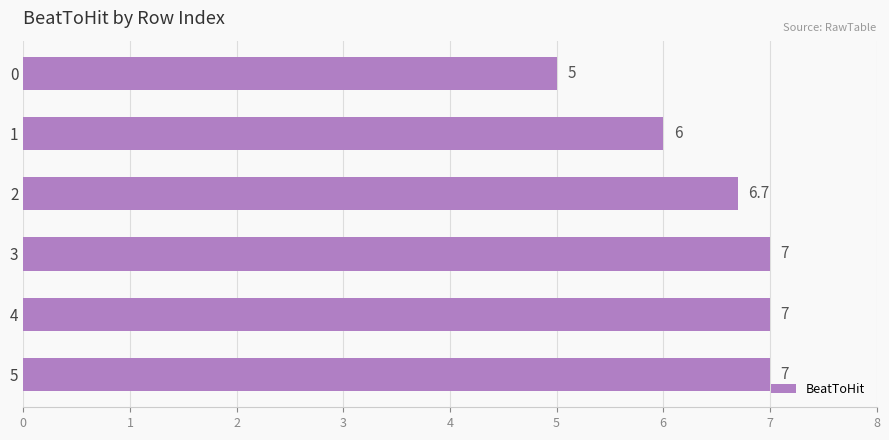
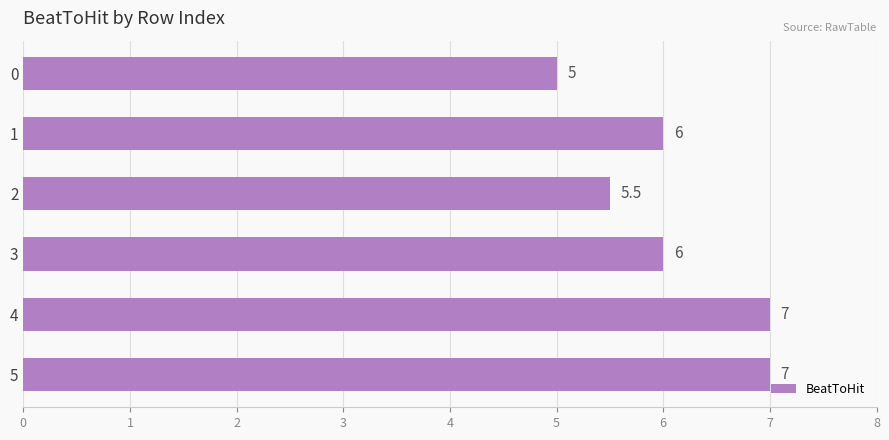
  {
    "0": 5,
    "1": 6,
-   "2": 6.7,
-   "3": 7,
+   "2": 5.5,
+   "3": 6,
    "4": 7,
    "5": 7
  }
